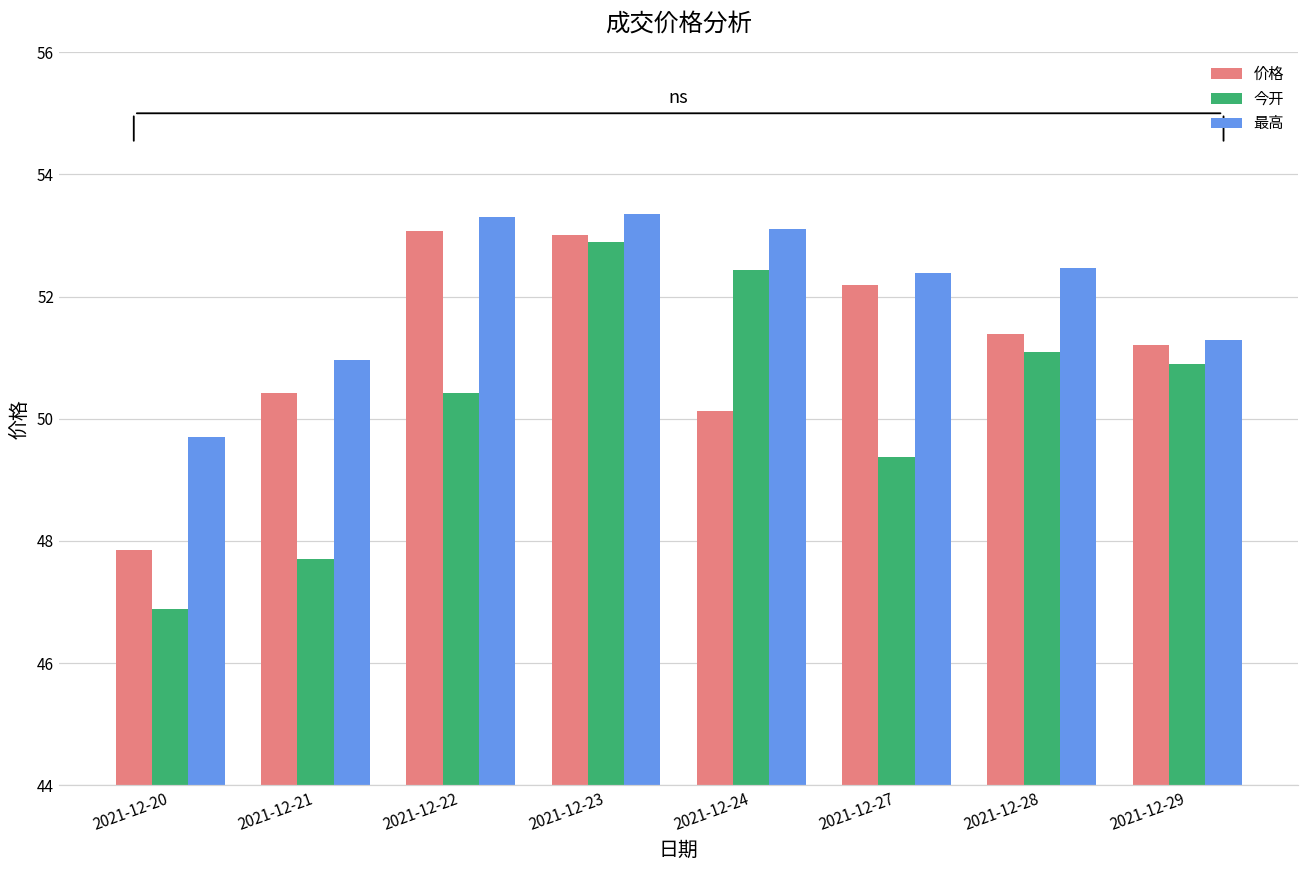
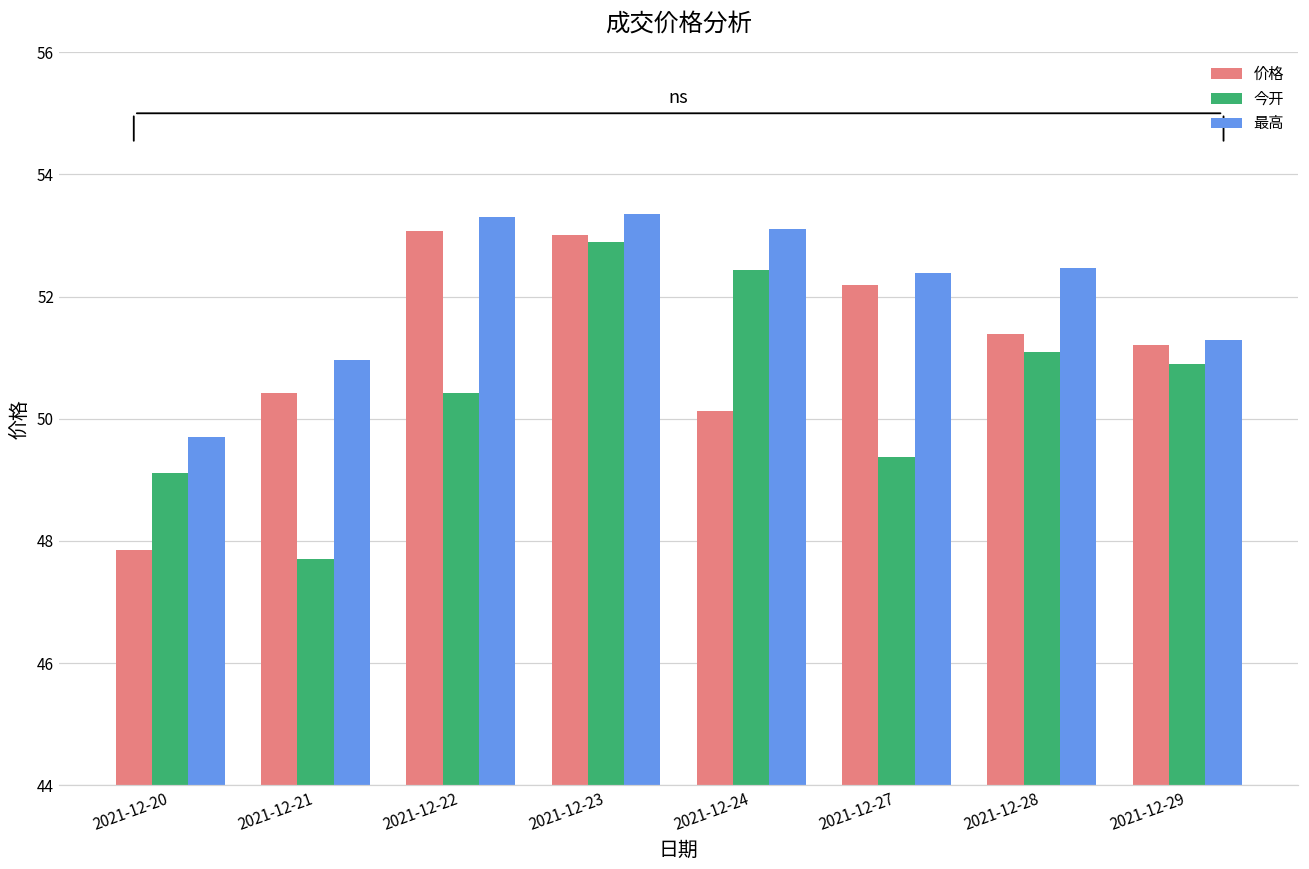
  {
    "价格": {
      "2021-12-20": 47.9,
      "2021-12-21": 50.4,
      "2021-12-22": 53.1,
      "2021-12-23": 53.0,
      "2021-12-24": 50.1,
      "2021-12-27": 52.2,
      "2021-12-28": 51.4,
      "2021-12-29": 51.2
    },
    "今开": {
-     "2021-12-20": 46.9,
+     "2021-12-20": 49.1,
      "2021-12-21": 47.7,
      "2021-12-22": 50.4,
      "2021-12-23": 52.9,
      "2021-12-24": 52.4,
      "2021-12-27": 49.4,
      "2021-12-28": 51.1,
      "2021-12-29": 50.9
    },
    "最高": {
      "2021-12-20": 49.7,
      "2021-12-21": 51.0,
      "2021-12-22": 53.3,
      "2021-12-23": 53.4,
      "2021-12-24": 53.1,
      "2021-12-27": 52.4,
      "2021-12-28": 52.5,
      "2021-12-29": 51.3
    }
  }
